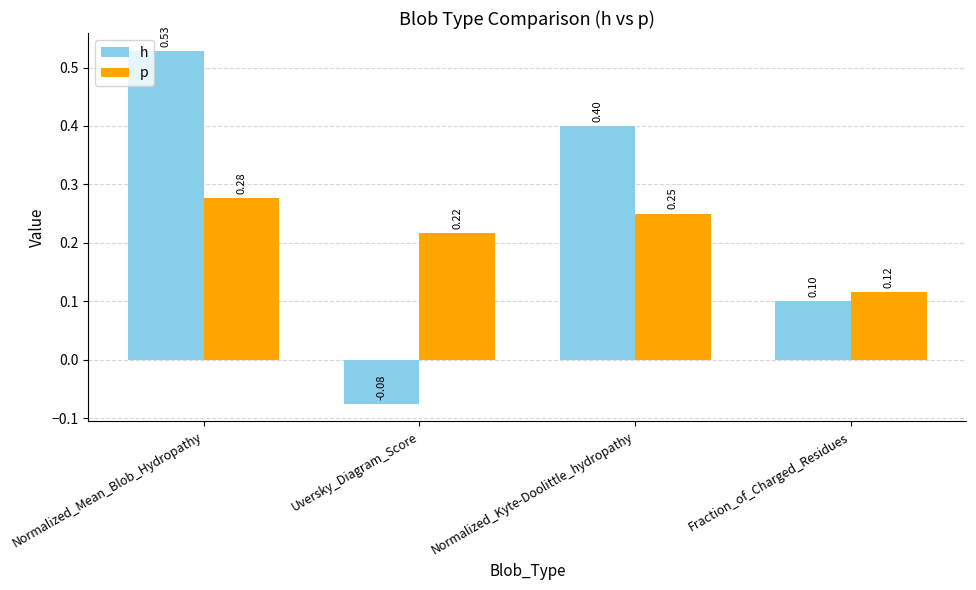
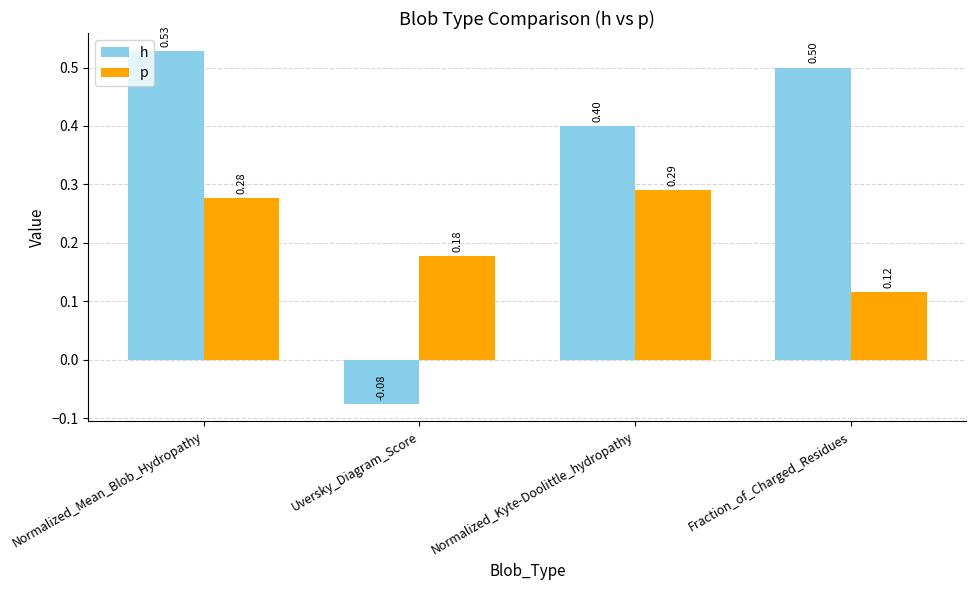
  {
    "h": {
      "Normalized_Mean_Blob_Hydropathy": 0.53,
      "Uversky_Diagram_Score": -0.08,
      "Normalized_Kyte-Doolittle_hydropathy": 0.40,
-     "Fraction_of_Charged_Residues": 0.10
+     "Fraction_of_Charged_Residues": 0.50
    },
    "p": {
      "Normalized_Mean_Blob_Hydropathy": 0.28,
-     "Uversky_Diagram_Score": 0.22,
-     "Normalized_Kyte-Doolittle_hydropathy": 0.25,
+     "Uversky_Diagram_Score": 0.18,
+     "Normalized_Kyte-Doolittle_hydropathy": 0.29,
      "Fraction_of_Charged_Residues": 0.12
    }
  }
